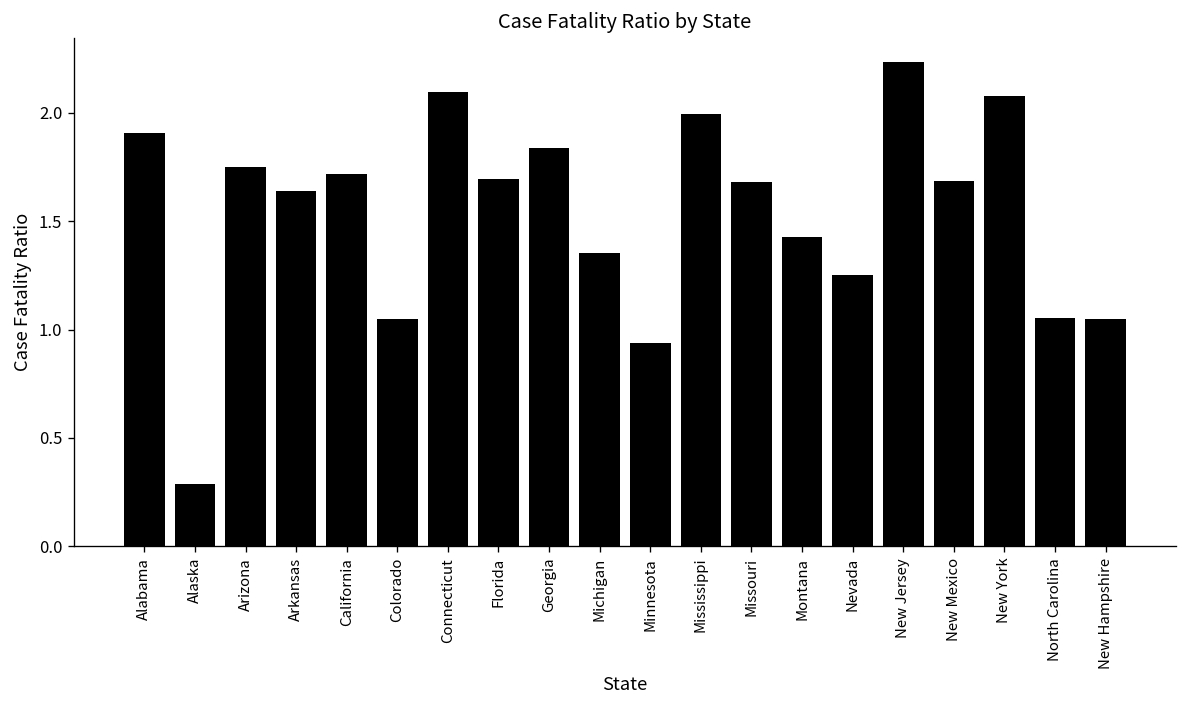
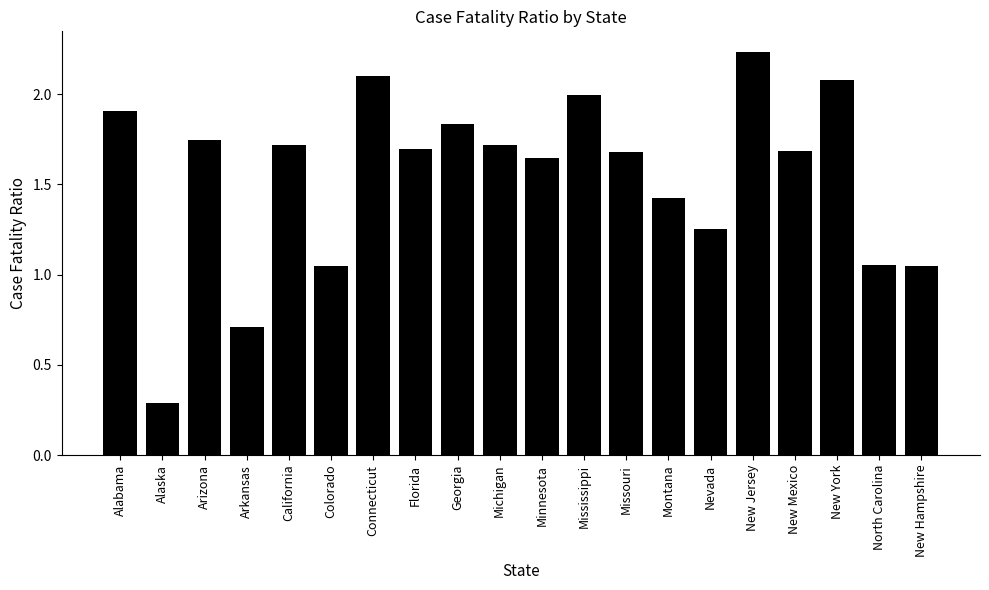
  {
    "Alabama": 1.91,
    "Alaska": 0.29,
    "Arizona": 1.75,
-   "Arkansas": 1.64,
+   "Arkansas": 0.71,
    "California": 1.72,
    "Colorado": 1.05,
    "Connecticut": 2.10,
    "Florida": 1.69,
    "Georgia": 1.84,
-   "Michigan": 1.35,
-   "Minnesota": 0.94,
+   "Michigan": 1.72,
+   "Minnesota": 1.64,
    "Mississippi": 2.00,
    "Missouri": 1.68,
    "Montana": 1.42,
    "Nevada": 1.25,
    "New Jersey": 2.24,
    "New Mexico": 1.69,
    "New York": 2.08,
    "North Carolina": 1.05,
    "New Hampshire": 1.05
  }
